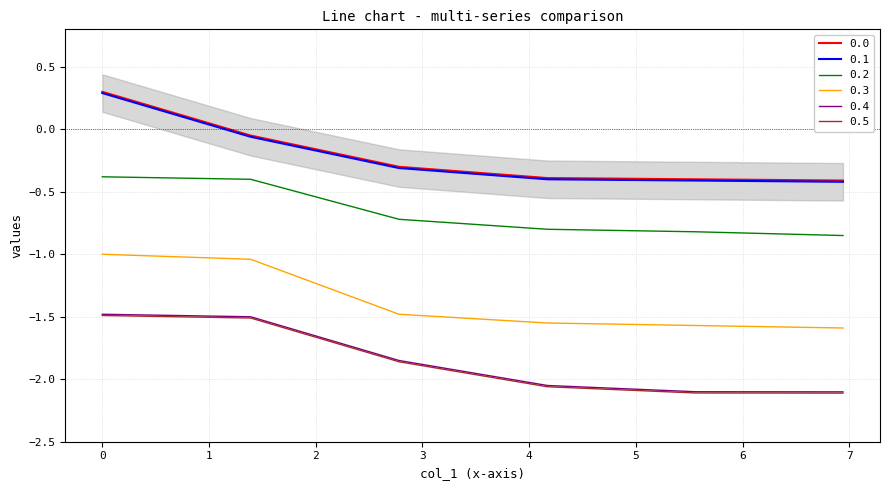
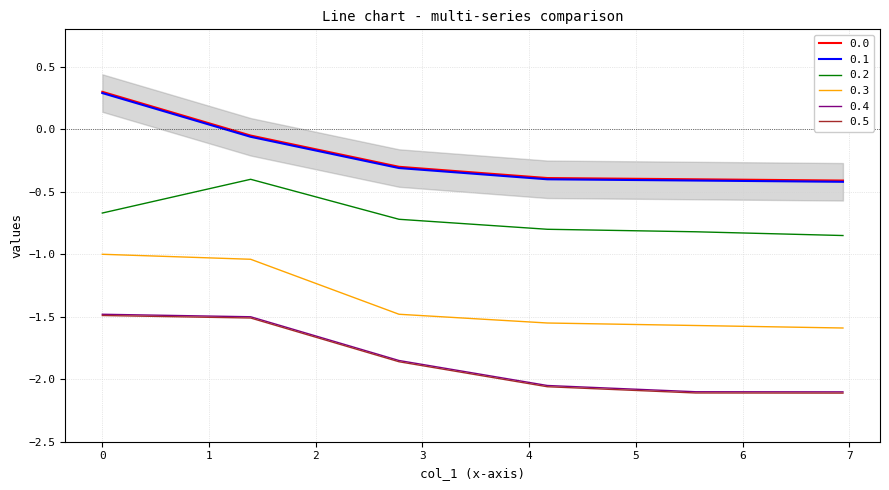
  {
    "0.2": {
-     "0": -0.38
+     "0": -0.67
    },
    "0.3": {
      "0": -1.00
    }
  }
